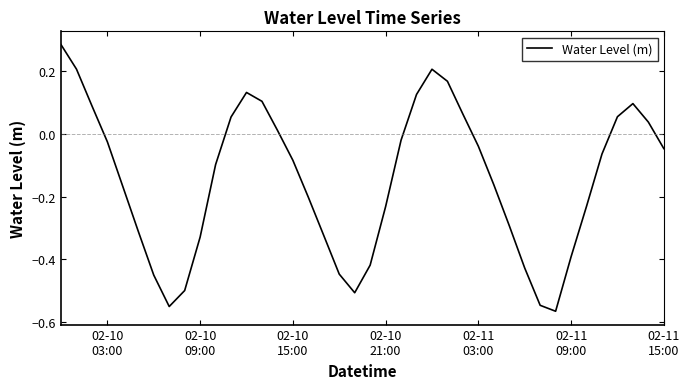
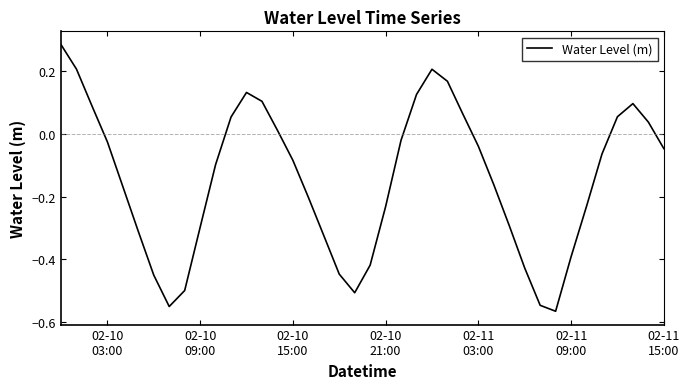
  {
    "02-10 03:00": -0.02,
-   "02-10 09:00": -0.33,
+   "02-10 09:00": -0.30,
    "02-10 15:00": -0.08,
    "02-10 21:00": -0.23,
    "02-11 03:00": -0.04,
    "02-11 09:00": -0.39,
    "02-11 15:00": -0.05
  }
